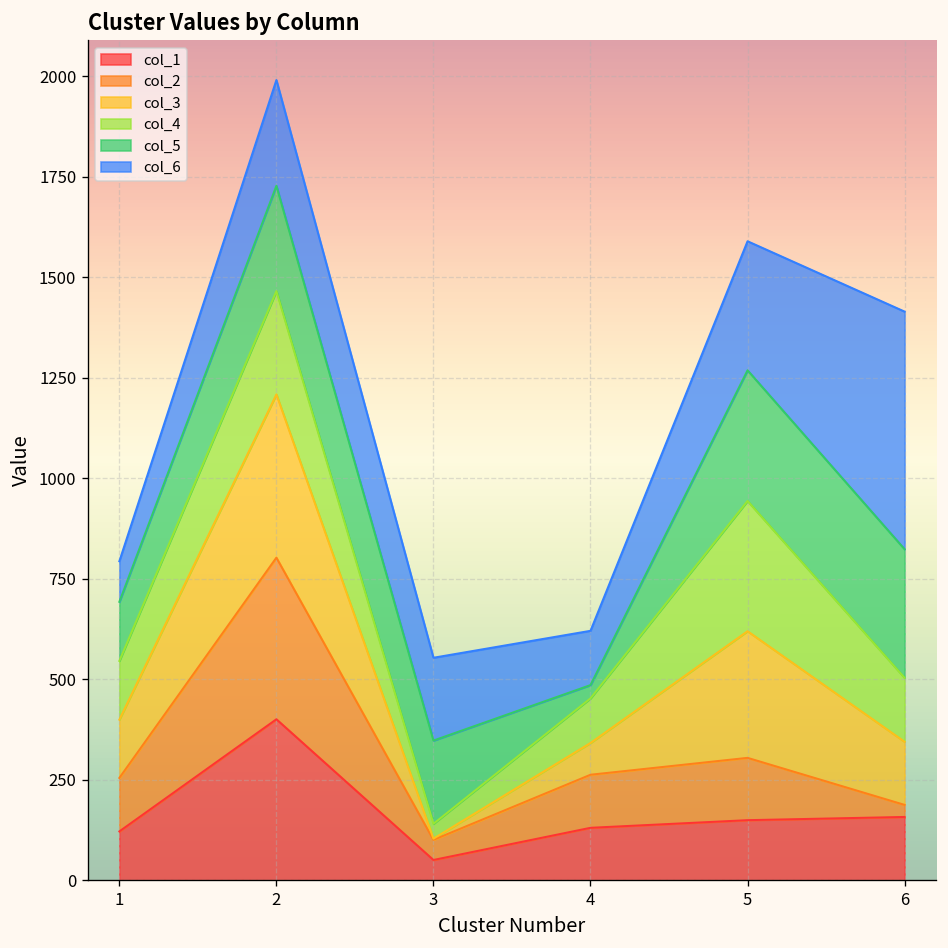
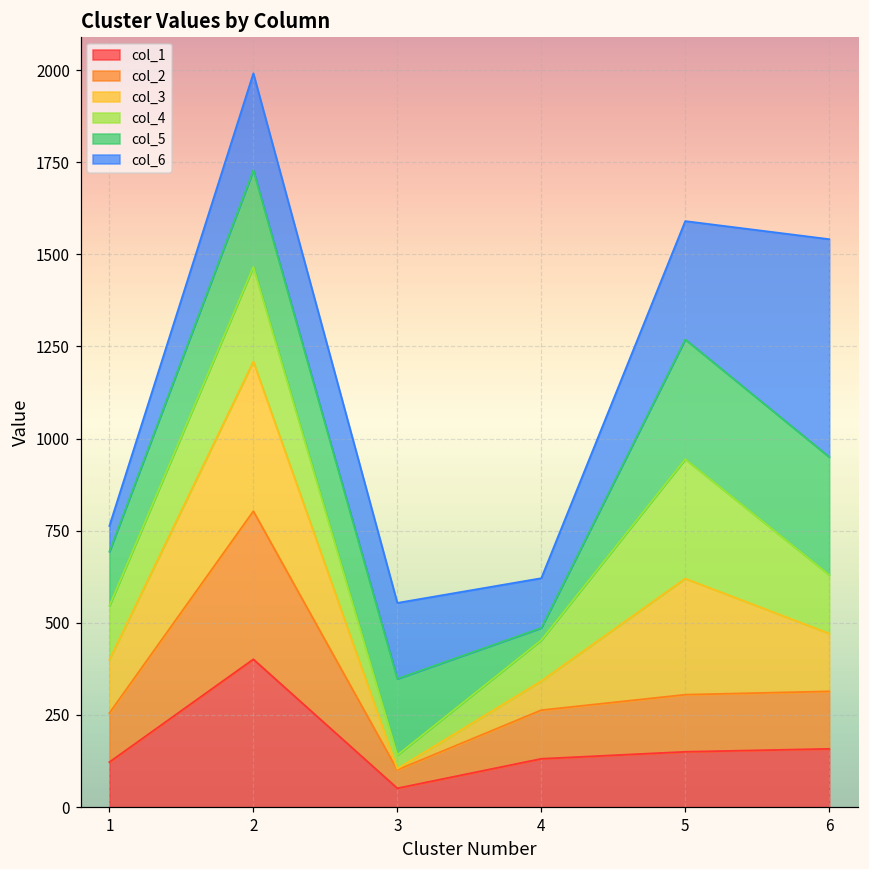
  {
    "col_1": {
      "1": 120,
      "2": 400,
      "3": 50,
      "4": 130,
      "5": 150,
      "6": 160
    },
    "col_2": {
      "1": 130,
      "2": 400,
      "4": 130,
      "5": 160,
-     "6": 30
+     "6": 160
    },
    "col_3": {
      "1": 150,
      "2": 410,
      "4": 80,
      "5": 320,
      "6": 160
    },
    "col_4": {
      "1": 150,
      "2": 260,
      "3": 40,
      "4": 110,
      "5": 320,
      "6": 160
    },
    "col_5": {
      "1": 150,
      "2": 260,
      "3": 210,
      "4": 30,
      "5": 330,
      "6": 320
    },
    "col_6": {
-     "1": 100,
+     "1": 70,
      "2": 260,
      "3": 210,
      "4": 140,
      "5": 320,
      "6": 590
    }
  }
